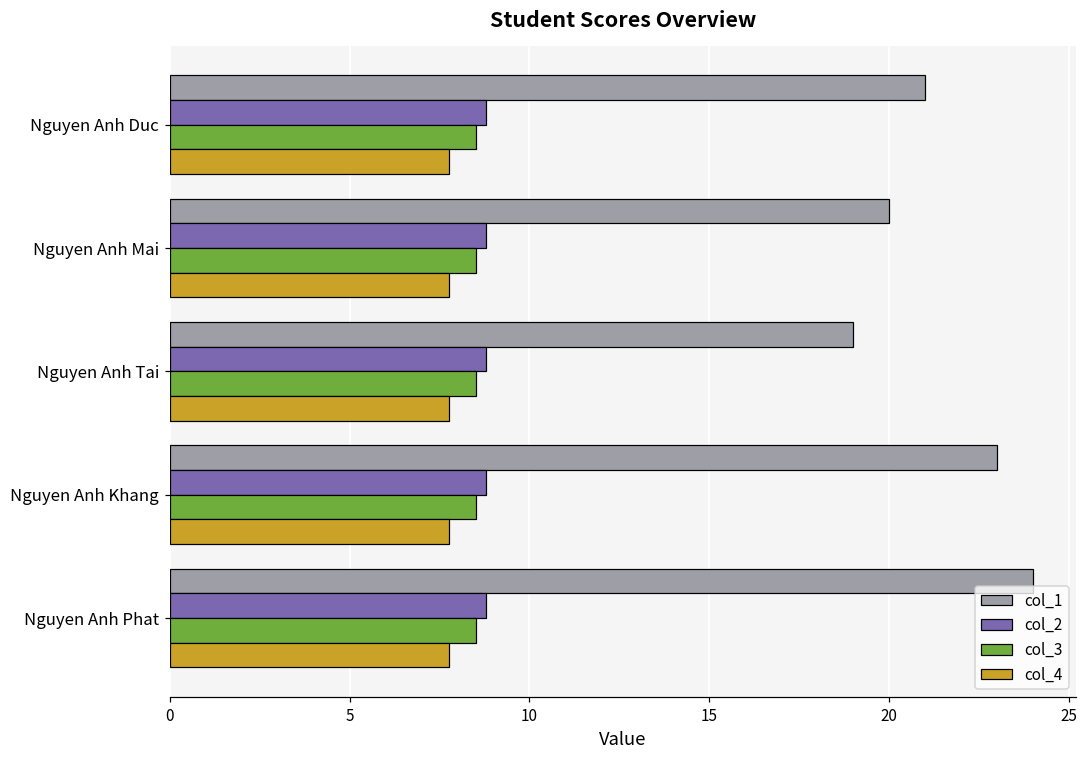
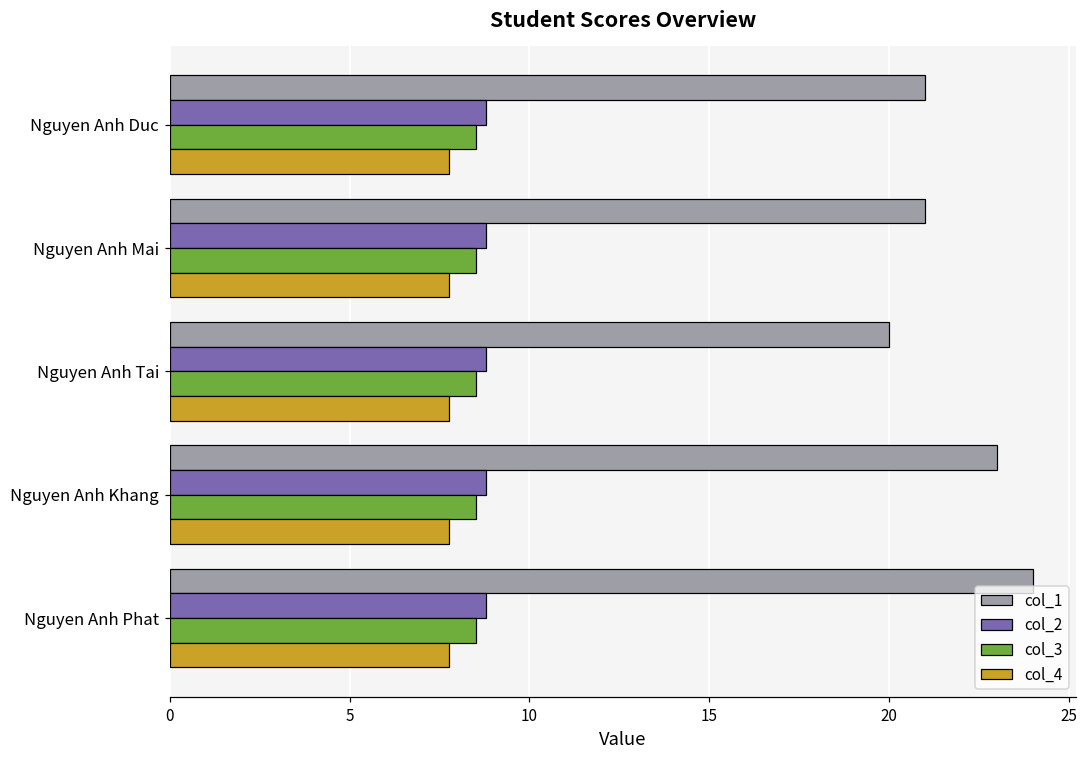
  {
    "col_1": {
      "Nguyen Anh Duc": 21,
-     "Nguyen Anh Mai": 20,
-     "Nguyen Anh Tai": 19,
+     "Nguyen Anh Mai": 21,
+     "Nguyen Anh Tai": 20,
      "Nguyen Anh Khang": 23,
      "Nguyen Anh Phat": 24
    },
    "col_2": {
      "Nguyen Anh Duc": 8.8,
      "Nguyen Anh Mai": 8.8,
      "Nguyen Anh Tai": 8.8,
      "Nguyen Anh Khang": 8.8,
      "Nguyen Anh Phat": 8.8
    },
    "col_3": {
      "Nguyen Anh Duc": 8.5,
      "Nguyen Anh Mai": 8.5,
      "Nguyen Anh Tai": 8.5,
      "Nguyen Anh Khang": 8.5,
      "Nguyen Anh Phat": 8.5
    },
    "col_4": {
      "Nguyen Anh Duc": 7.8,
      "Nguyen Anh Mai": 7.8,
      "Nguyen Anh Tai": 7.8,
      "Nguyen Anh Khang": 7.8,
      "Nguyen Anh Phat": 7.8
    }
  }
